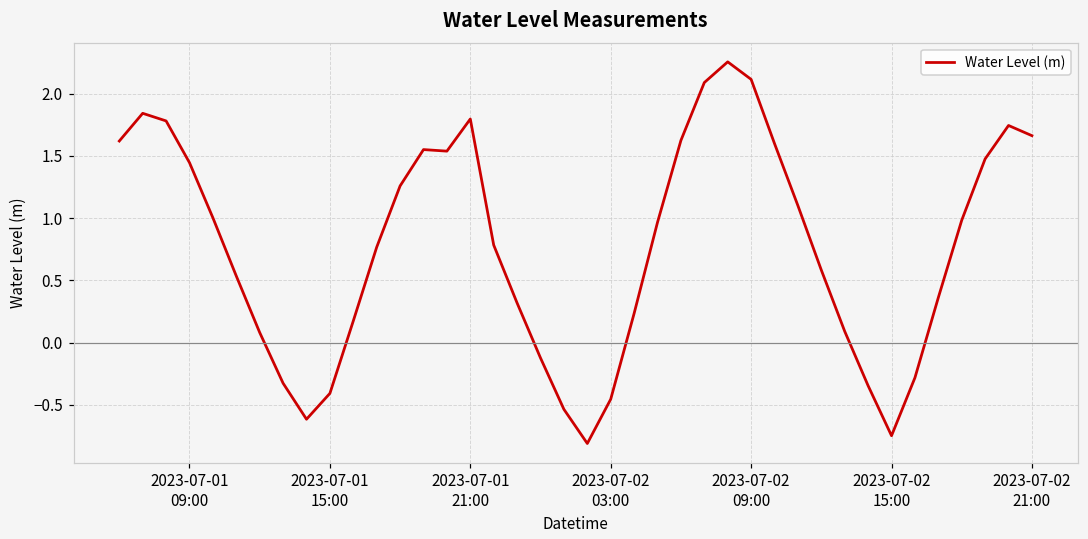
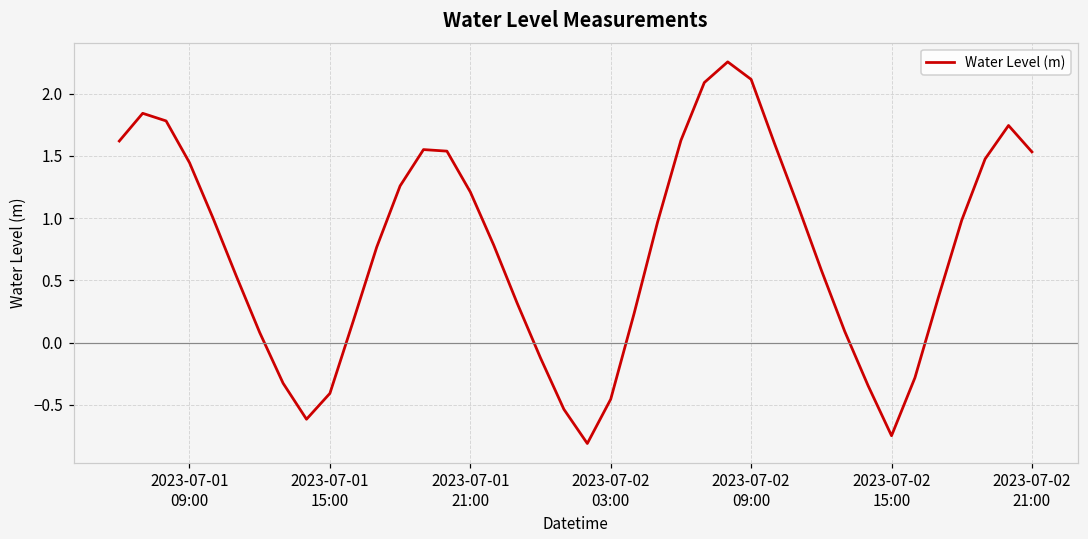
  {
    "2023-07-01 09:00": 1.45,
    "2023-07-01 15:00": -0.41,
-   "2023-07-01 21:00": 1.80,
+   "2023-07-01 21:00": 1.21,
    "2023-07-02 03:00": -0.45,
    "2023-07-02 09:00": 2.12,
    "2023-07-02 15:00": -0.75,
-   "2023-07-02 21:00": 1.66
+   "2023-07-02 21:00": 1.53
  }
